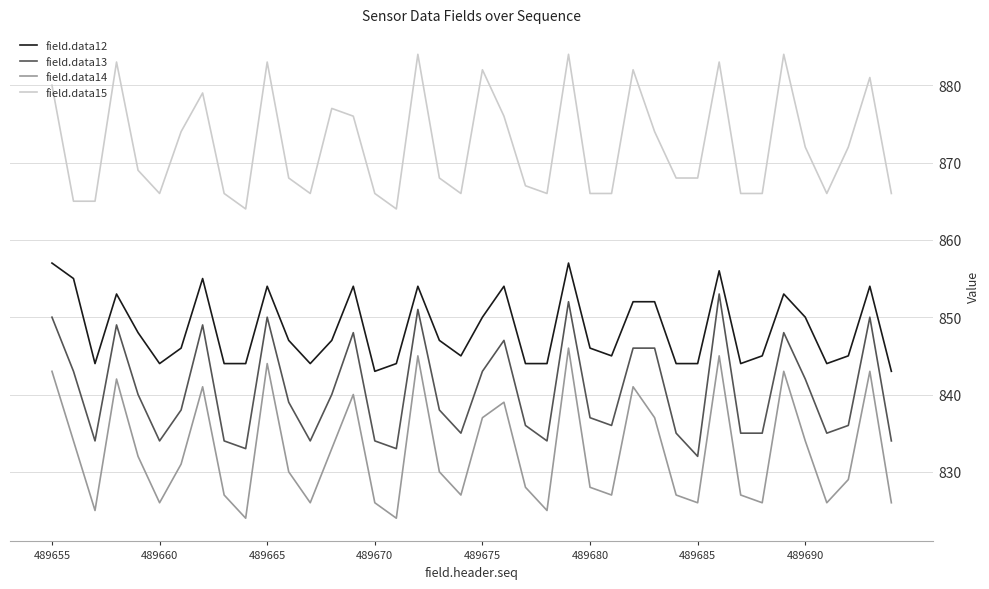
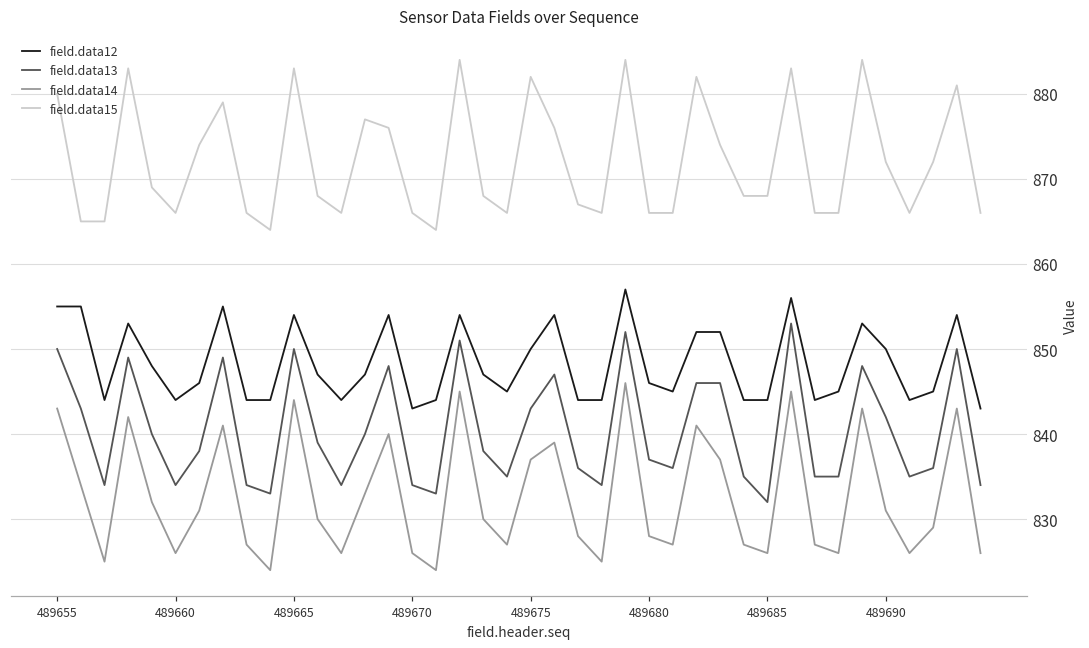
  {
    "field.data12": {
-     "489655": 857,
+     "489655": 855,
      "489660": 844,
      "489665": 854,
      "489670": 843,
      "489675": 850,
      "489680": 846,
      "489685": 844,
      "489690": 850
    },
    "field.data13": {
      "489655": 850,
      "489660": 834,
      "489665": 850,
      "489670": 834,
      "489675": 843,
      "489680": 837,
      "489685": 832,
      "489690": 842
    },
    "field.data14": {
      "489655": 843,
      "489660": 826,
      "489665": 844,
      "489670": 826,
      "489675": 837,
      "489680": 828,
      "489685": 826,
-     "489690": 834
+     "489690": 831
    },
    "field.data15": {
      "489655": 880,
      "489660": 866,
      "489665": 883,
      "489670": 866,
      "489675": 882,
      "489680": 866,
      "489685": 868,
      "489690": 872
    }
  }
